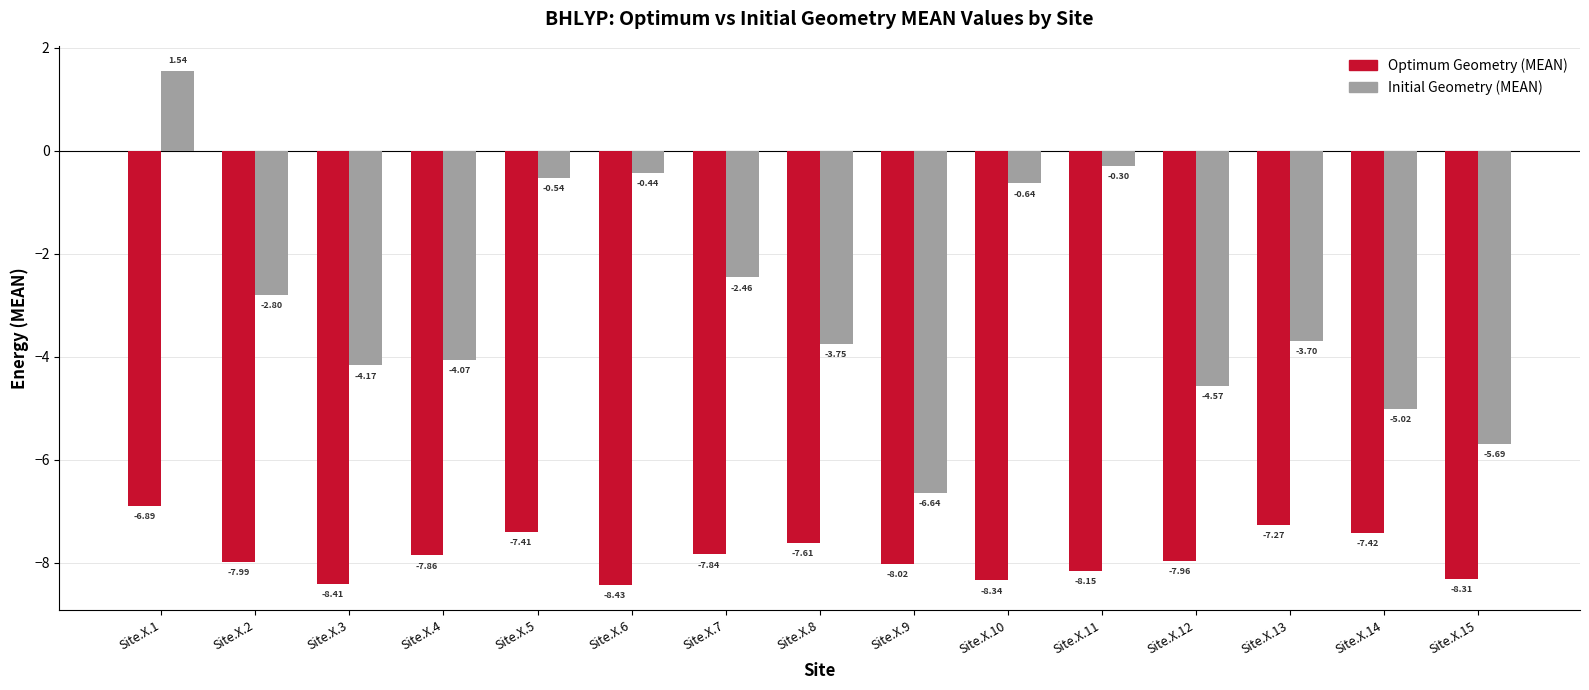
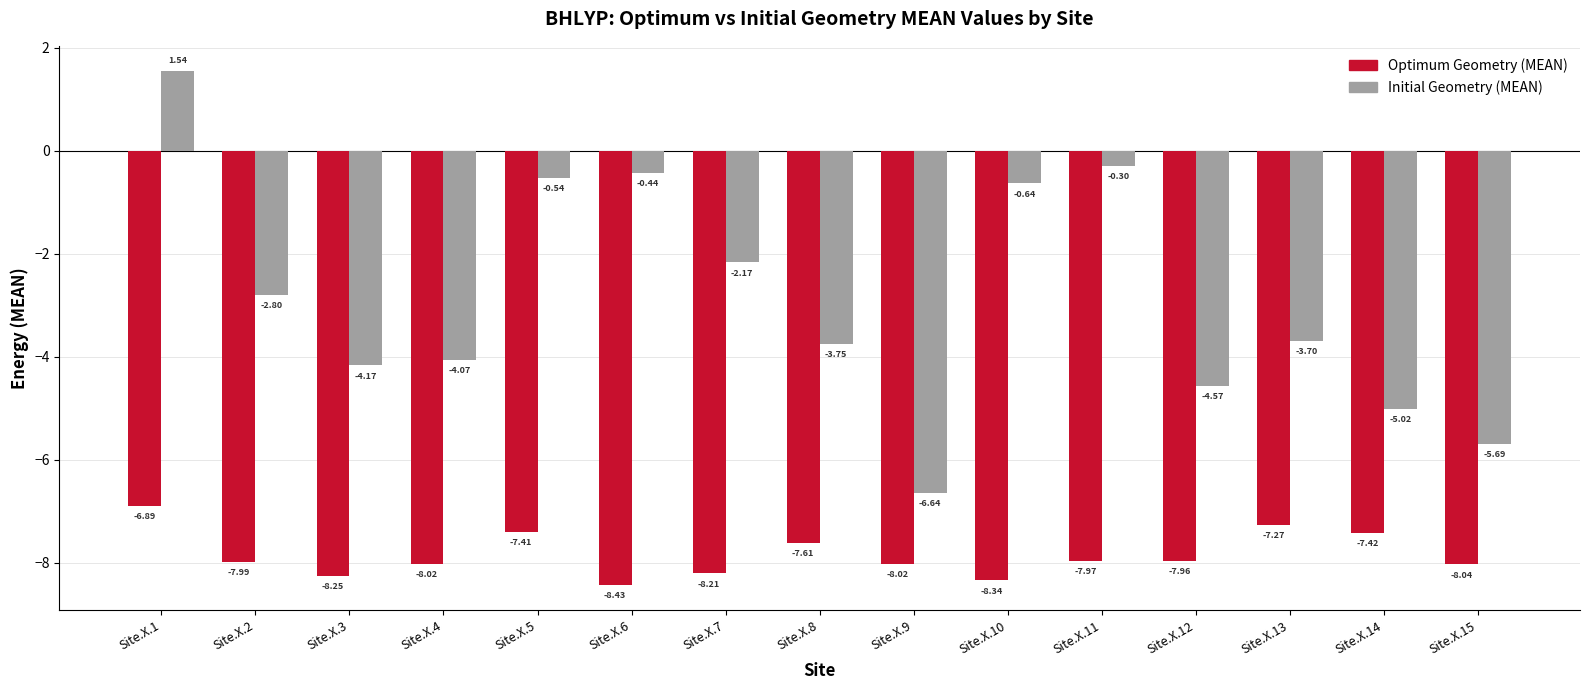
  {
    "Optimum Geometry (MEAN)": {
      "Site.X.1": -6.89,
      "Site.X.2": -7.99,
-     "Site.X.3": -8.41,
-     "Site.X.4": -7.86,
+     "Site.X.3": -8.25,
+     "Site.X.4": -8.02,
      "Site.X.5": -7.41,
      "Site.X.6": -8.43,
-     "Site.X.7": -7.84,
+     "Site.X.7": -8.21,
      "Site.X.8": -7.61,
      "Site.X.9": -8.02,
      "Site.X.10": -8.34,
-     "Site.X.11": -8.15,
+     "Site.X.11": -7.97,
      "Site.X.12": -7.96,
      "Site.X.13": -7.27,
      "Site.X.14": -7.42,
-     "Site.X.15": -8.31
+     "Site.X.15": -8.04
    },
    "Initial Geometry (MEAN)": {
      "Site.X.1": 1.54,
      "Site.X.2": -2.80,
      "Site.X.3": -4.17,
      "Site.X.4": -4.07,
      "Site.X.5": -0.54,
      "Site.X.6": -0.44,
-     "Site.X.7": -2.46,
+     "Site.X.7": -2.17,
      "Site.X.8": -3.75,
      "Site.X.9": -6.64,
      "Site.X.10": -0.64,
      "Site.X.11": -0.30,
      "Site.X.12": -4.57,
      "Site.X.13": -3.70,
      "Site.X.14": -5.02,
      "Site.X.15": -5.69
    }
  }
